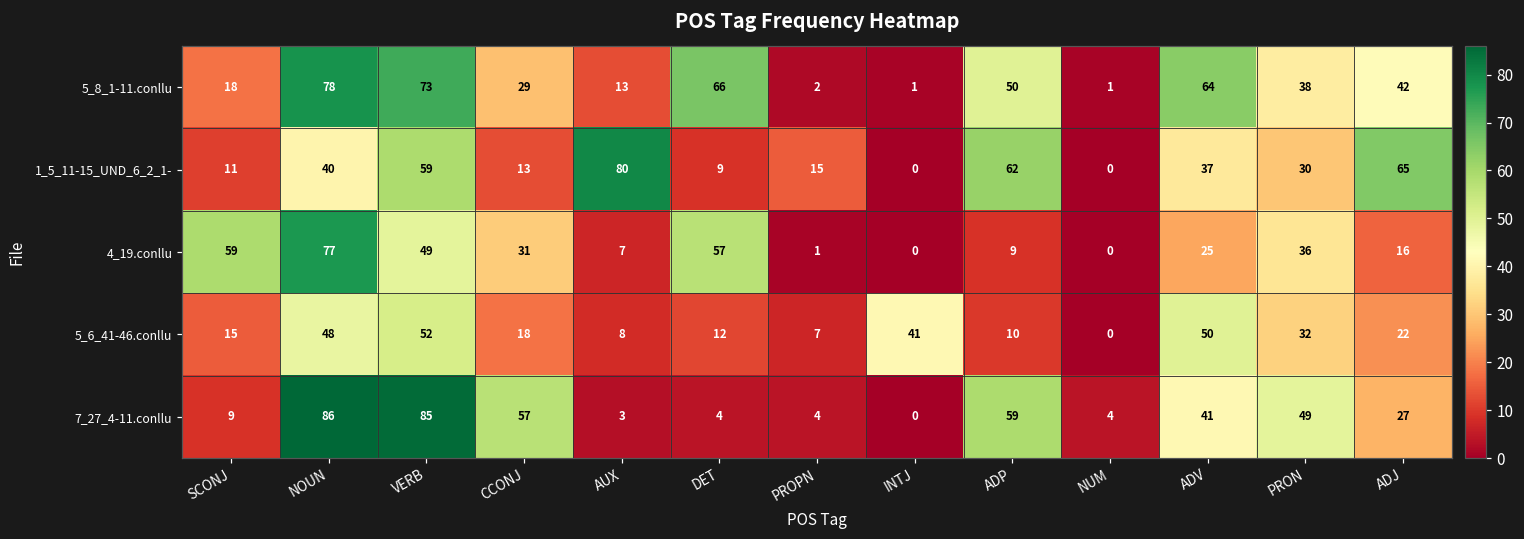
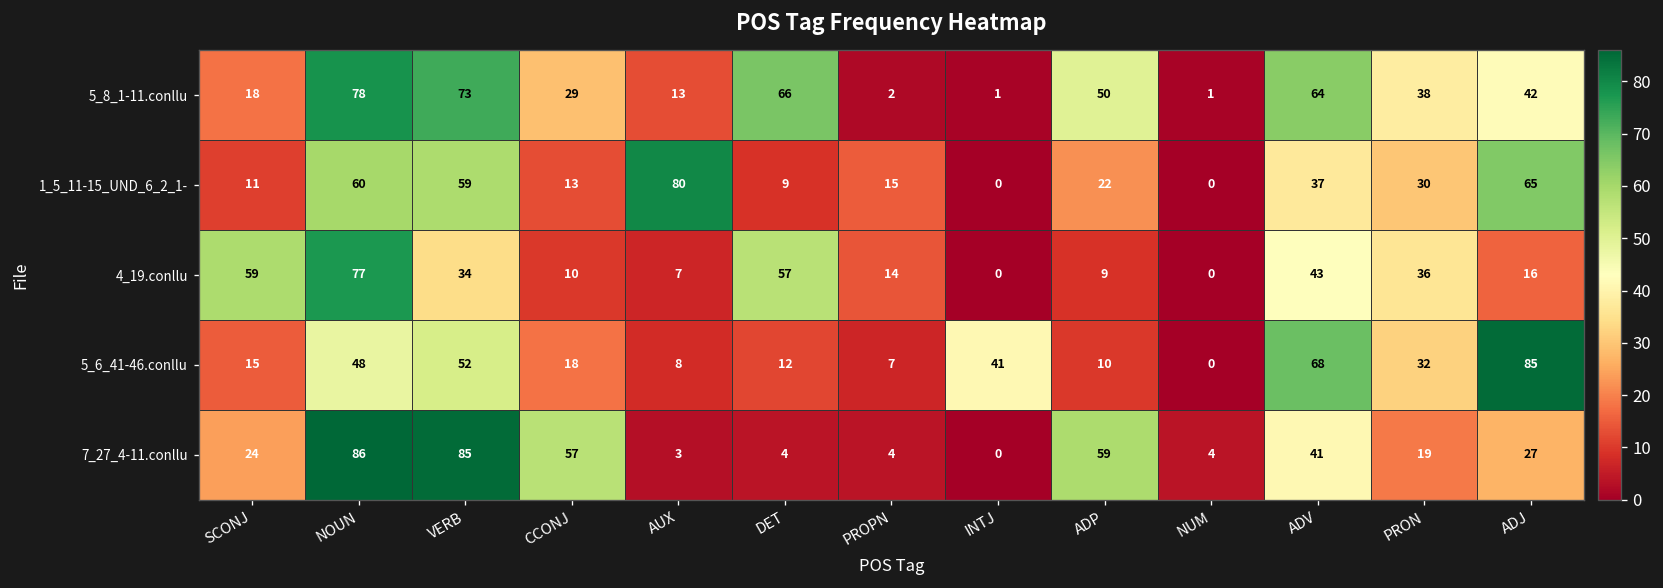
  {
    "5_8_1-11.conllu": {
      "SCONJ": 18,
      "NOUN": 78,
      "VERB": 73,
      "CCONJ": 29,
      "AUX": 13,
      "DET": 66,
      "PROPN": 2,
      "INTJ": 1,
      "ADP": 50,
      "NUM": 1,
      "ADV": 64,
      "PRON": 38,
      "ADJ": 42
    },
    "1_5_11-15_UND_6_2_1-": {
      "SCONJ": 11,
-     "NOUN": 40,
+     "NOUN": 60,
      "VERB": 59,
      "CCONJ": 13,
      "AUX": 80,
      "DET": 9,
      "PROPN": 15,
      "INTJ": 0,
-     "ADP": 62,
+     "ADP": 22,
      "NUM": 0,
      "ADV": 37,
      "PRON": 30,
      "ADJ": 65
    },
    "4_19.conllu": {
      "SCONJ": 59,
      "NOUN": 77,
-     "VERB": 49,
-     "CCONJ": 31,
+     "VERB": 34,
+     "CCONJ": 10,
      "AUX": 7,
      "DET": 57,
-     "PROPN": 1,
+     "PROPN": 14,
      "INTJ": 0,
      "ADP": 9,
      "NUM": 0,
-     "ADV": 25,
+     "ADV": 43,
      "PRON": 36,
      "ADJ": 16
    },
    "5_6_41-46.conllu": {
      "SCONJ": 15,
      "NOUN": 48,
      "VERB": 52,
      "CCONJ": 18,
      "AUX": 8,
      "DET": 12,
      "PROPN": 7,
      "INTJ": 41,
      "ADP": 10,
      "NUM": 0,
-     "ADV": 50,
+     "ADV": 68,
      "PRON": 32,
-     "ADJ": 22
+     "ADJ": 85
    },
    "7_27_4-11.conllu": {
-     "SCONJ": 9,
+     "SCONJ": 24,
      "NOUN": 86,
      "VERB": 85,
      "CCONJ": 57,
      "AUX": 3,
      "DET": 4,
      "PROPN": 4,
      "INTJ": 0,
      "ADP": 59,
      "NUM": 4,
      "ADV": 41,
-     "PRON": 49,
+     "PRON": 19,
      "ADJ": 27
    }
  }
